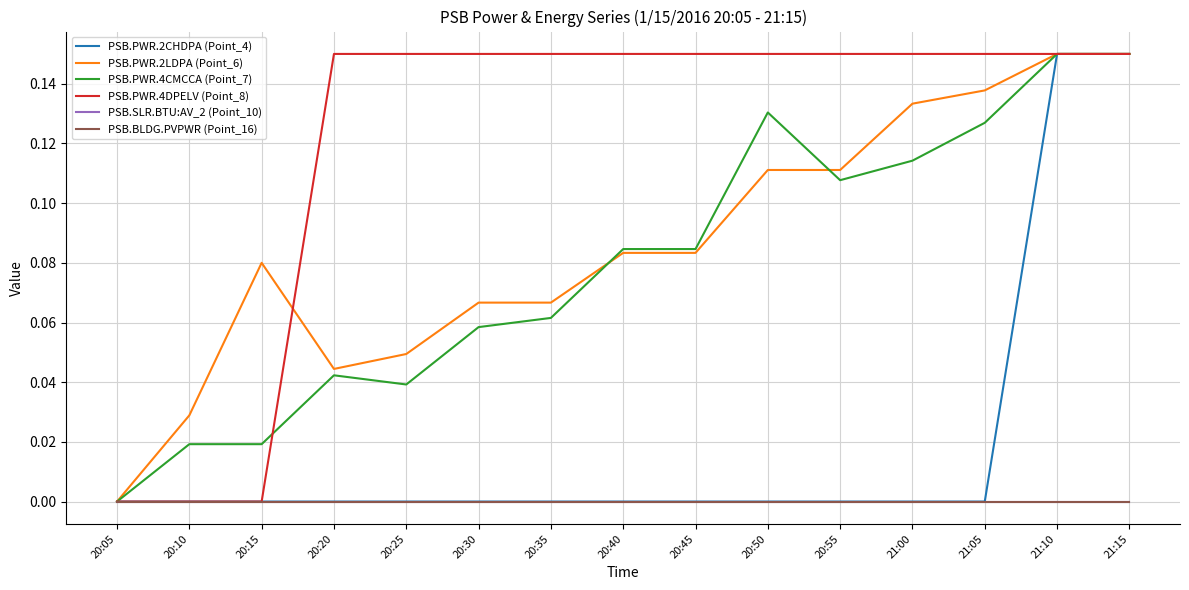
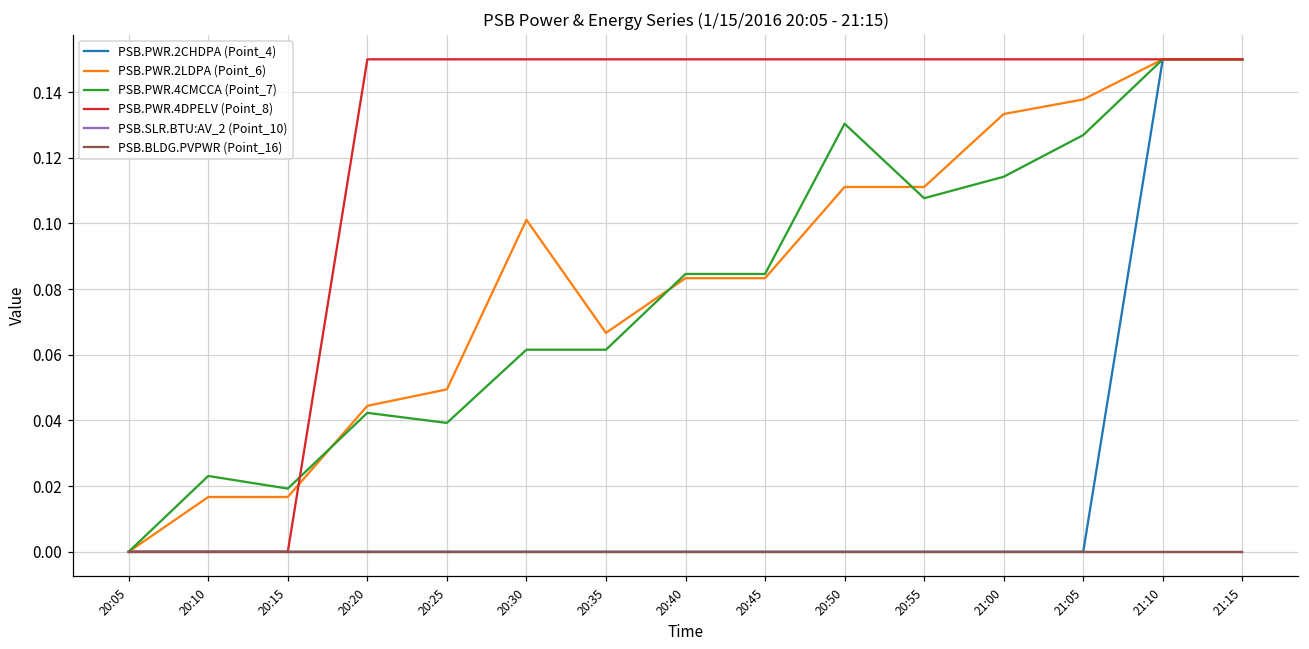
  {
    "PSB.PWR.2LDPA (Point_6)": {
-     "20:10": 0.029,
-     "20:15": 0.080,
+     "20:10": 0.017,
+     "20:15": 0.017,
      "20:20": 0.044,
      "20:25": 0.049,
-     "20:30": 0.067,
+     "20:30": 0.101,
      "20:35": 0.067,
      "20:40": 0.083,
      "20:45": 0.083,
      "20:50": 0.111,
      "20:55": 0.111,
      "21:00": 0.133,
      "21:05": 0.138
    },
    "PSB.PWR.4CMCCA (Point_7)": {
-     "20:10": 0.019,
+     "20:10": 0.023,
      "20:15": 0.019,
      "20:20": 0.042,
      "20:25": 0.039,
-     "20:30": 0.058,
+     "20:30": 0.062,
      "20:35": 0.062,
      "20:40": 0.085,
      "20:45": 0.085,
      "20:50": 0.130,
      "20:55": 0.108,
      "21:00": 0.114,
      "21:05": 0.127
    },
    "PSB.PWR.4DPELV (Point_8)": {
      "20:20": 0.150,
      "20:25": 0.150,
      "20:30": 0.150,
      "20:35": 0.150,
      "20:40": 0.150,
      "20:45": 0.150,
      "20:50": 0.150,
      "20:55": 0.150,
      "21:00": 0.150,
      "21:05": 0.150
    },
    "PSB.BLDG.PVPWR (Point_16)": {
      "21:10": 0.000,
      "21:15": 0.000
    }
  }
